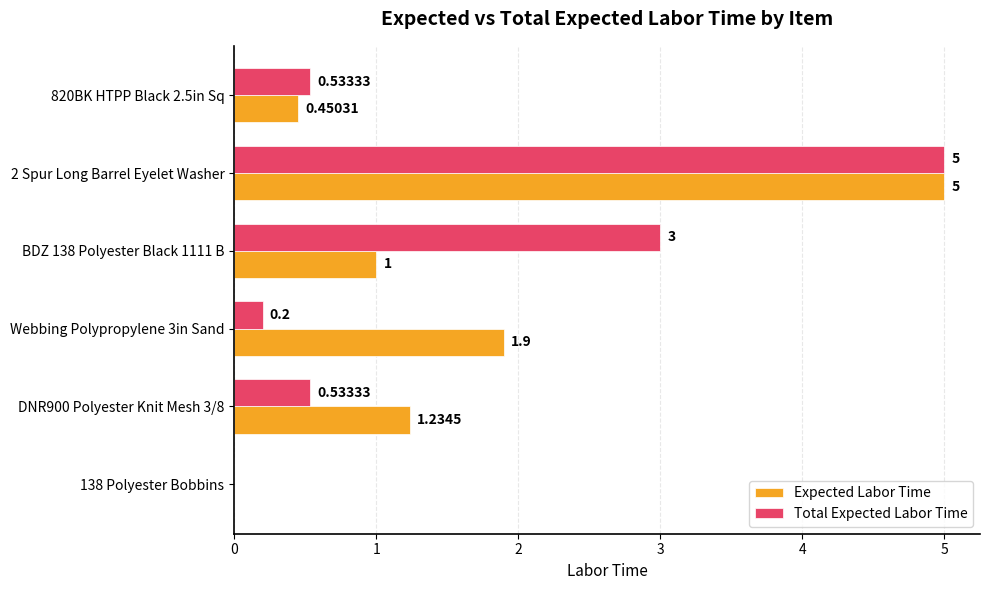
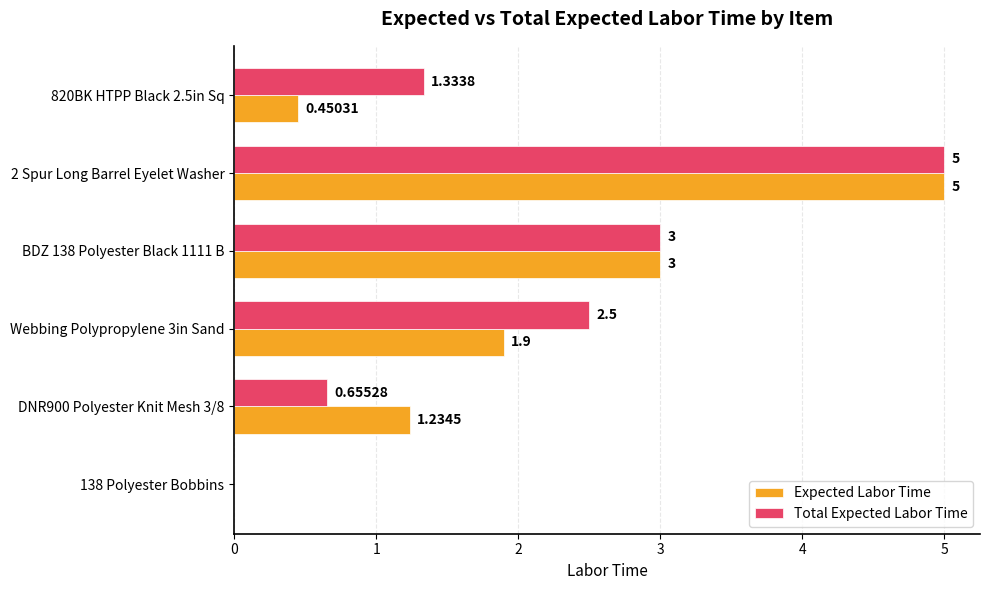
  {
    "Expected Labor Time": {
      "820BK HTPP Black 2.5in Sq": 0.45031,
      "2 Spur Long Barrel Eyelet Washer": 5,
-     "BDZ 138 Polyester Black 1111 B": 1,
+     "BDZ 138 Polyester Black 1111 B": 3,
      "Webbing Polypropylene 3in Sand": 1.9,
      "DNR900 Polyester Knit Mesh 3/8": 1.2345
    },
    "Total Expected Labor Time": {
-     "820BK HTPP Black 2.5in Sq": 0.53333,
+     "820BK HTPP Black 2.5in Sq": 1.3338,
      "2 Spur Long Barrel Eyelet Washer": 5,
      "BDZ 138 Polyester Black 1111 B": 3,
-     "Webbing Polypropylene 3in Sand": 0.2,
-     "DNR900 Polyester Knit Mesh 3/8": 0.53333
+     "Webbing Polypropylene 3in Sand": 2.5,
+     "DNR900 Polyester Knit Mesh 3/8": 0.65528
    }
  }
